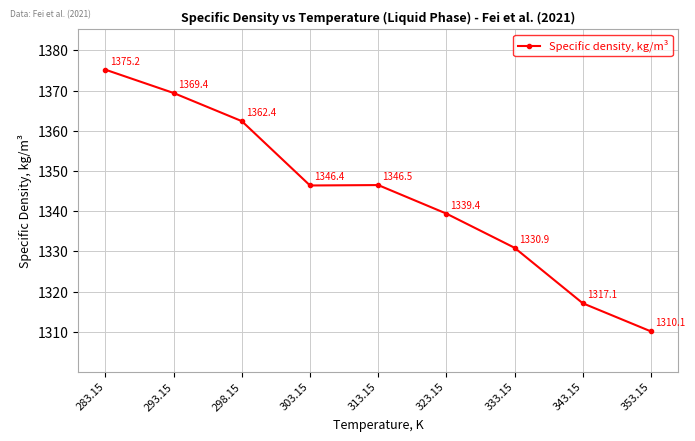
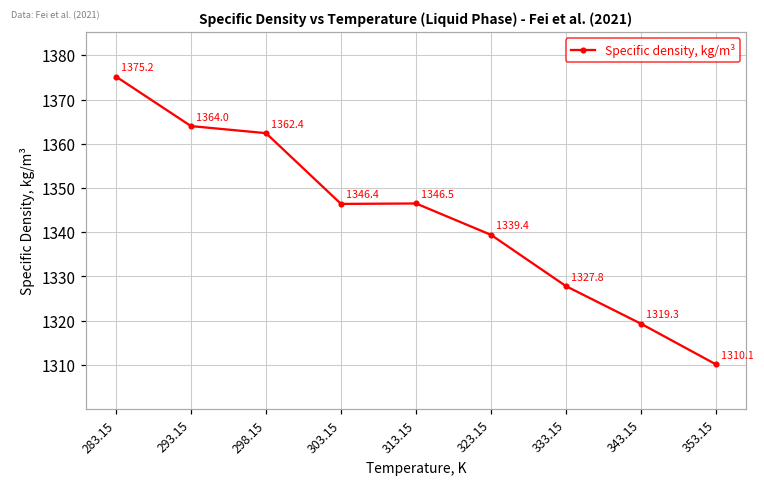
  {
    "283.15": 1375.2,
-   "293.15": 1369.4,
+   "293.15": 1364.0,
    "298.15": 1362.4,
    "303.15": 1346.4,
    "313.15": 1346.5,
    "323.15": 1339.4,
-   "333.15": 1330.9,
-   "343.15": 1317.1,
+   "333.15": 1327.8,
+   "343.15": 1319.3,
    "353.15": 1310.1
  }
